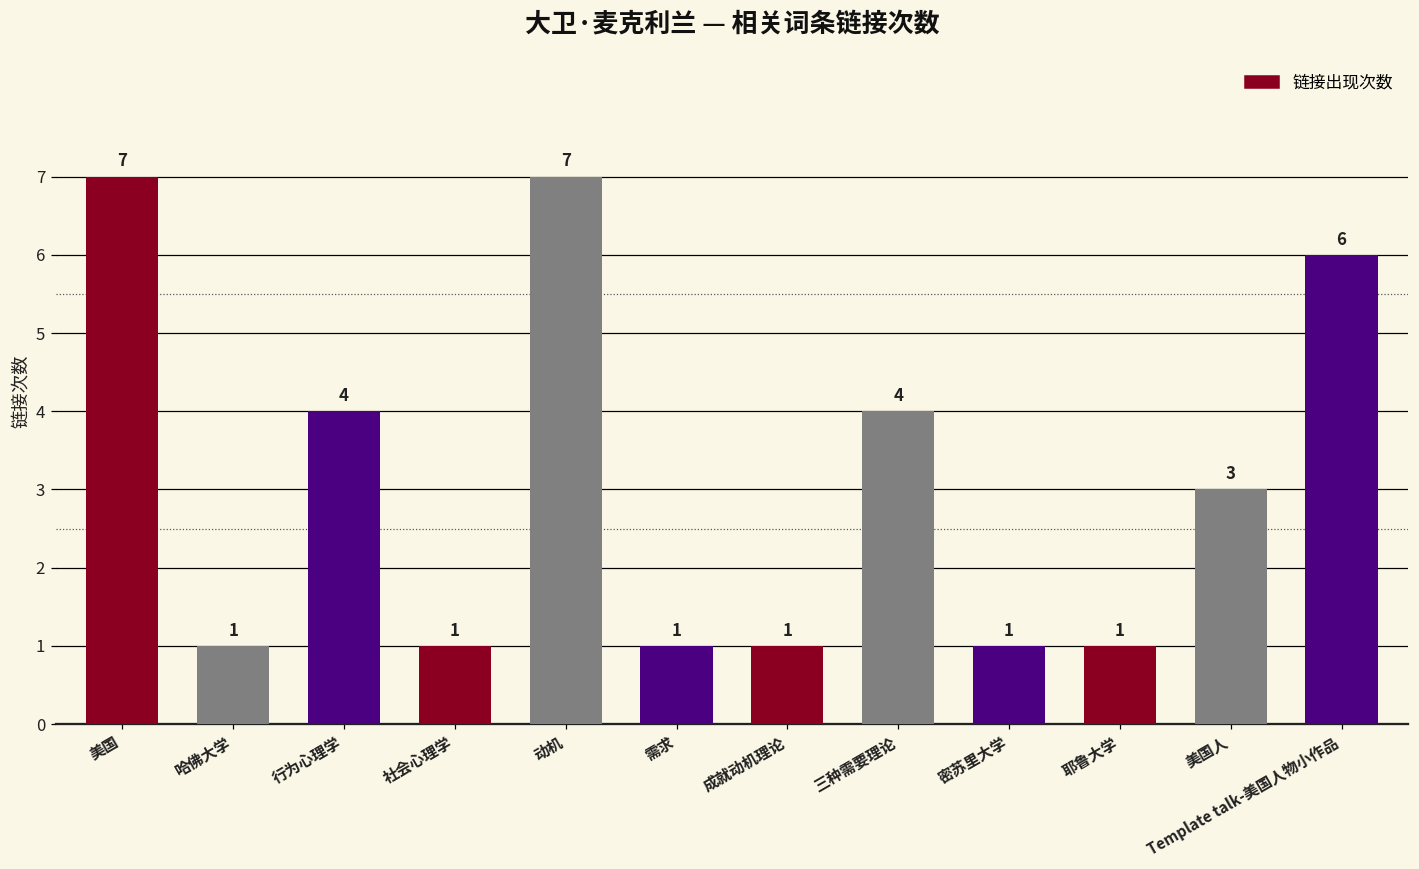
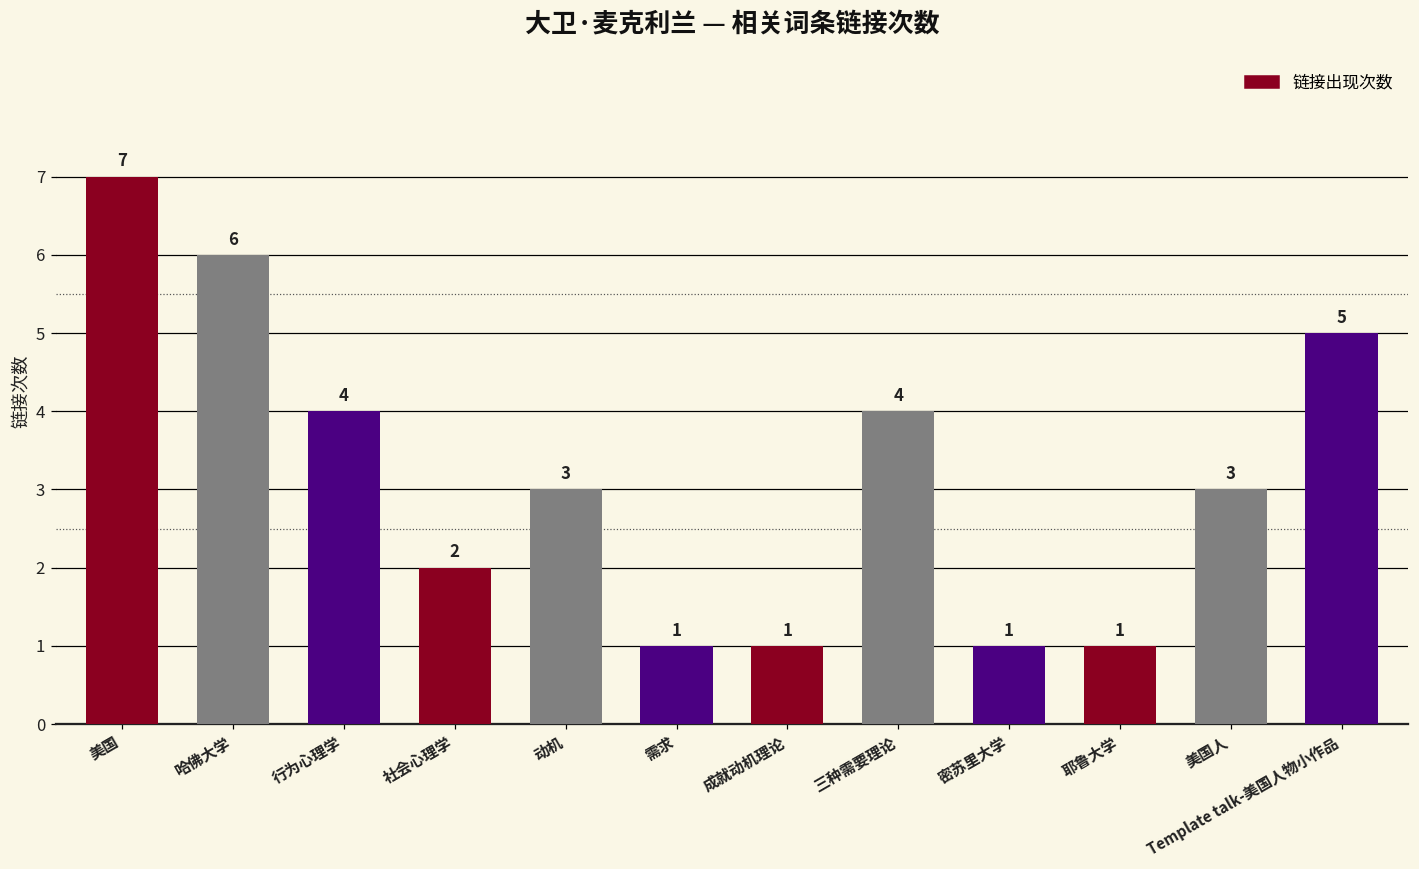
  {
    "美国": 7,
-   "哈佛大学": 1,
+   "哈佛大学": 6,
    "行为心理学": 4,
-   "社会心理学": 1,
-   "动机": 7,
+   "社会心理学": 2,
+   "动机": 3,
    "需求": 1,
    "成就动机理论": 1,
    "三种需要理论": 4,
    "密苏里大学": 1,
    "耶鲁大学": 1,
    "美国人": 3,
-   "Template talk-美国人物小作品": 6
+   "Template talk-美国人物小作品": 5
  }
